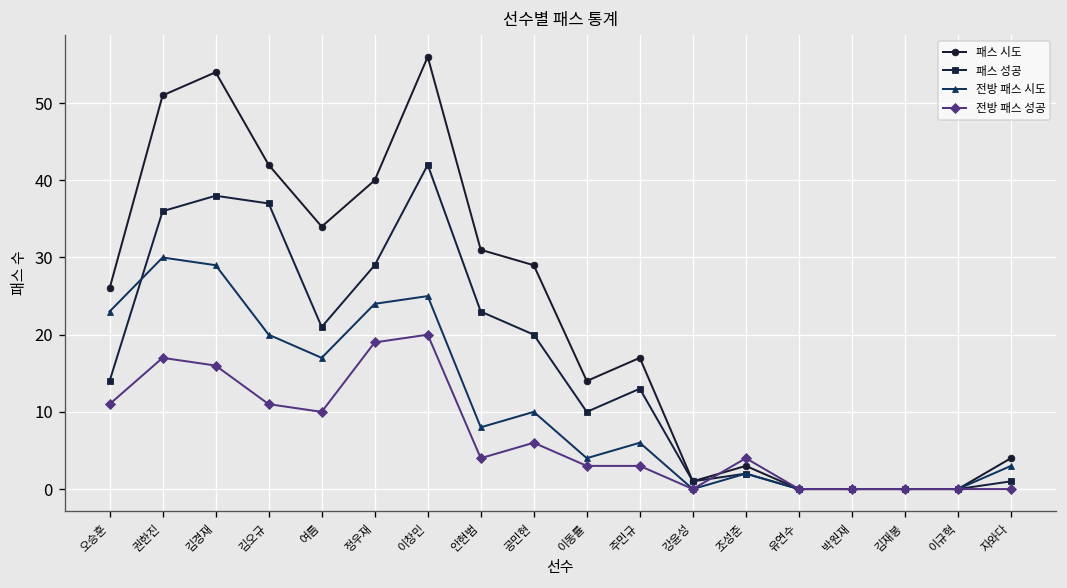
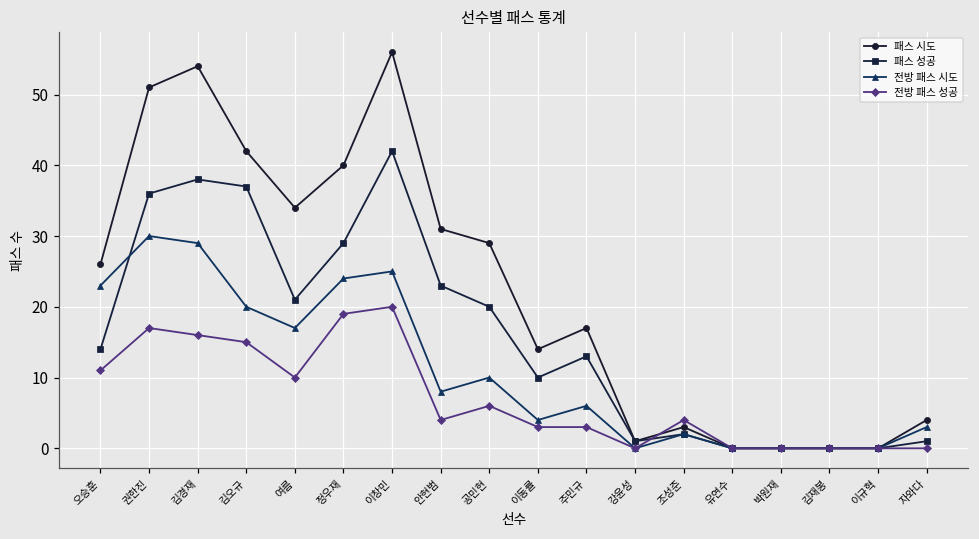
  {
    "전방 패스 성공": {
      "오승훈": 11,
      "권한진": 17,
      "김경재": 16,
-     "김오규": 11,
+     "김오규": 15,
      "여름": 10,
      "정우재": 19,
      "이창민": 20,
      "안현범": 4,
      "공민현": 6,
      "이동률": 3,
      "주민규": 3,
      "조성준": 4,
      "자와다": 0
    }
  }
